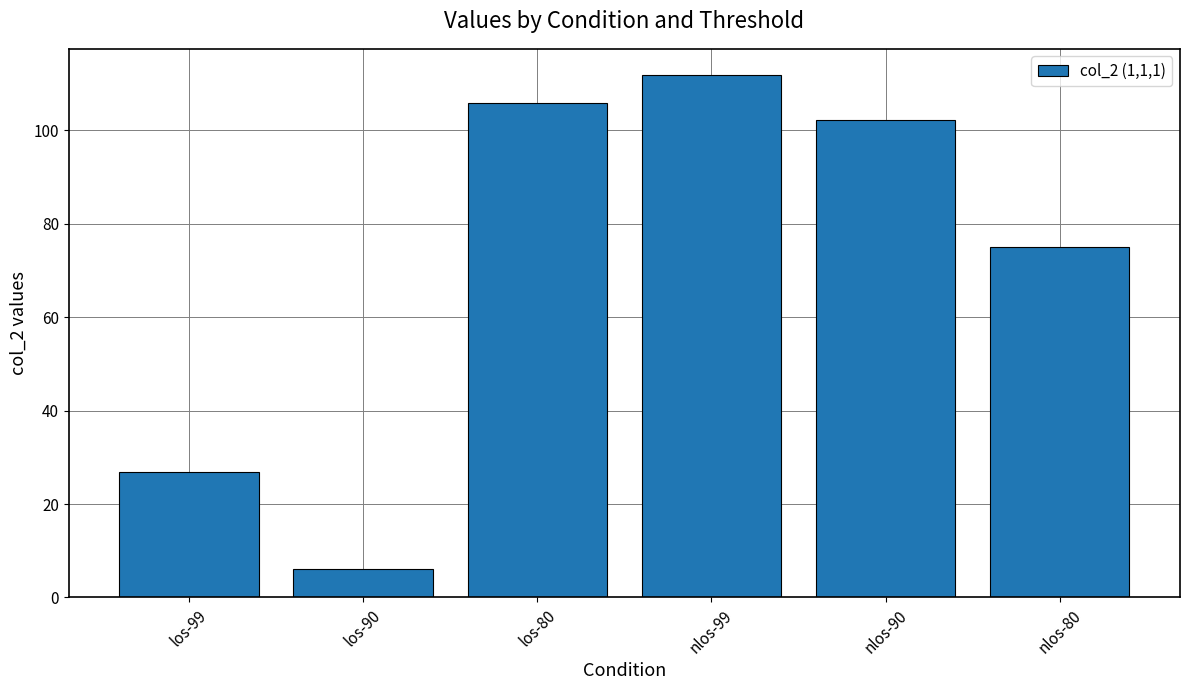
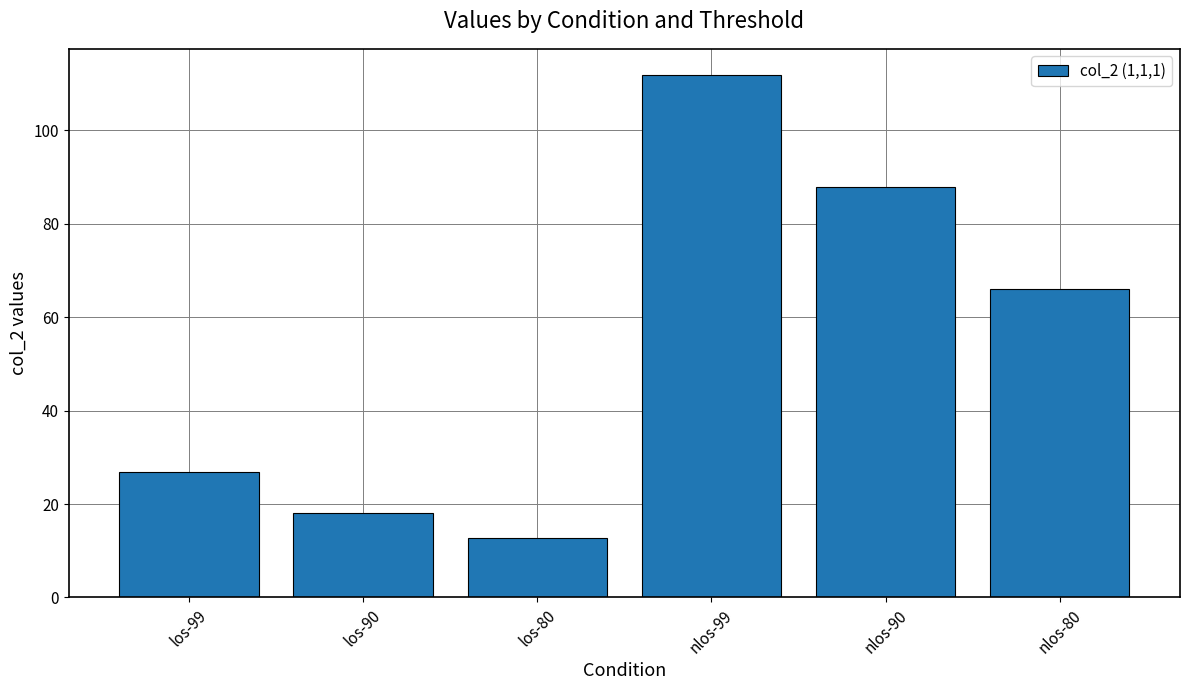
  {
    "los-99": 27,
-   "los-90": 6,
-   "los-80": 106,
+   "los-90": 18,
+   "los-80": 13,
    "nlos-99": 112,
-   "nlos-90": 102,
-   "nlos-80": 75
+   "nlos-90": 88,
+   "nlos-80": 66
  }
